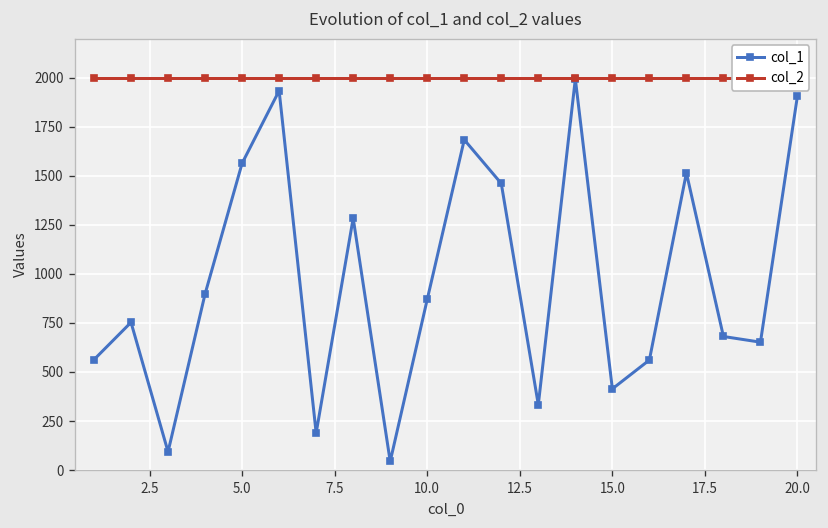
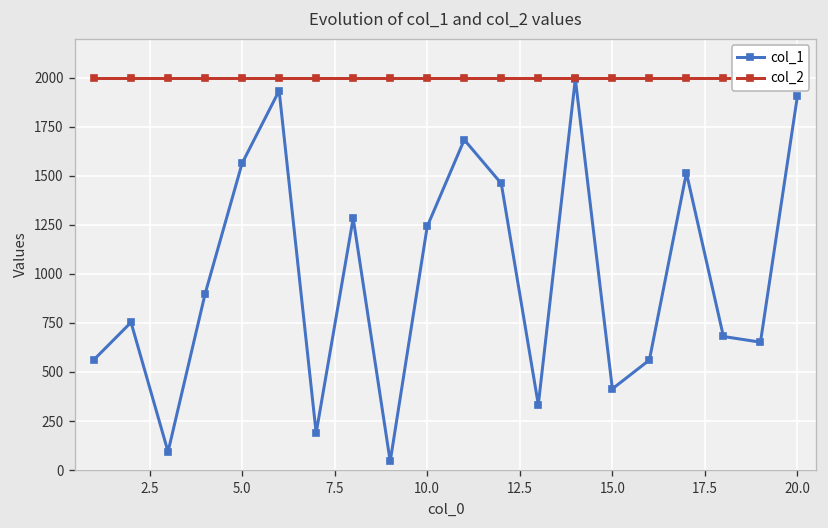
  {
    "col_1": {
      "5.0": 1560,
-     "10.0": 870,
+     "10.0": 1240,
      "15.0": 410,
      "20.0": 1910
    },
    "col_2": {
      "5.0": 2000,
      "10.0": 2000,
      "15.0": 2000
    }
  }
